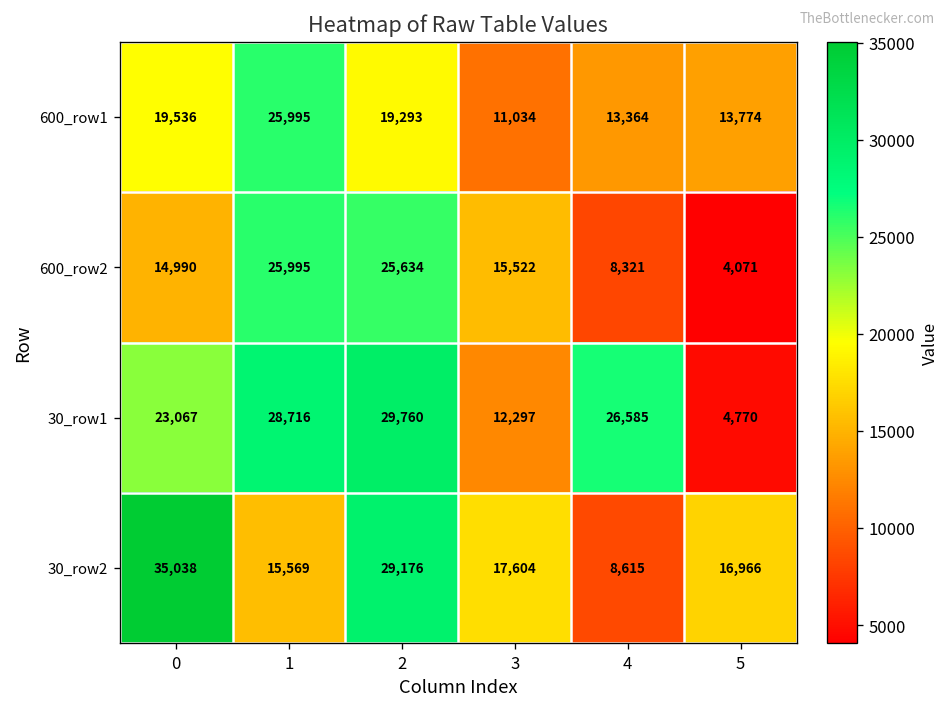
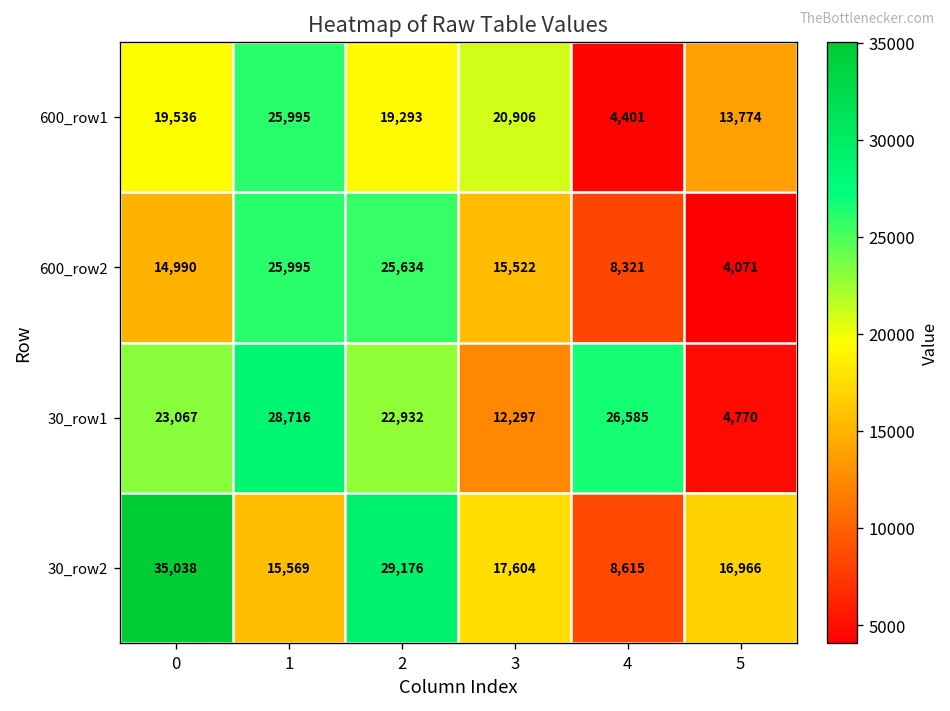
  {
    "600_row1": {
      "0": "19,536",
      "1": "25,995",
      "2": "19,293",
-     "3": "11,034",
-     "4": "13,364",
+     "3": "20,906",
+     "4": "4,401",
      "5": "13,774"
    },
    "600_row2": {
      "0": "14,990",
      "1": "25,995",
      "2": "25,634",
      "3": "15,522",
      "4": "8,321",
      "5": "4,071"
    },
    "30_row1": {
      "0": "23,067",
      "1": "28,716",
-     "2": "29,760",
+     "2": "22,932",
      "3": "12,297",
      "4": "26,585",
      "5": "4,770"
    },
    "30_row2": {
      "0": "35,038",
      "1": "15,569",
      "2": "29,176",
      "3": "17,604",
      "4": "8,615",
      "5": "16,966"
    }
  }
